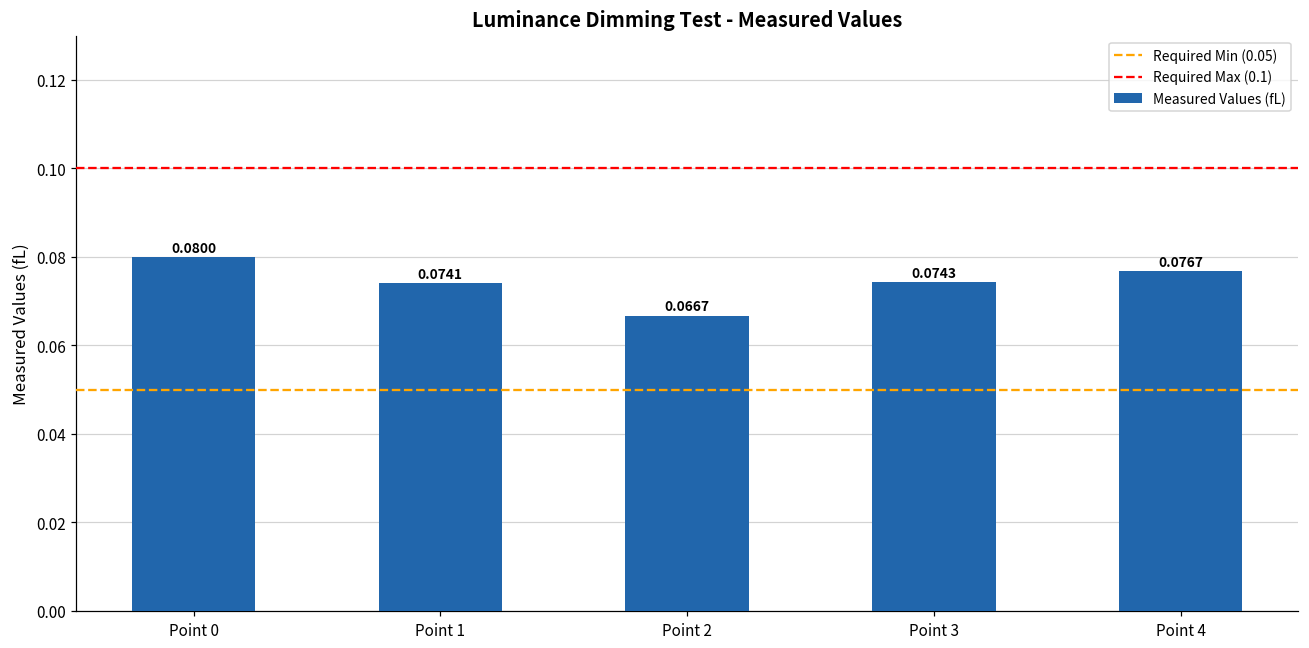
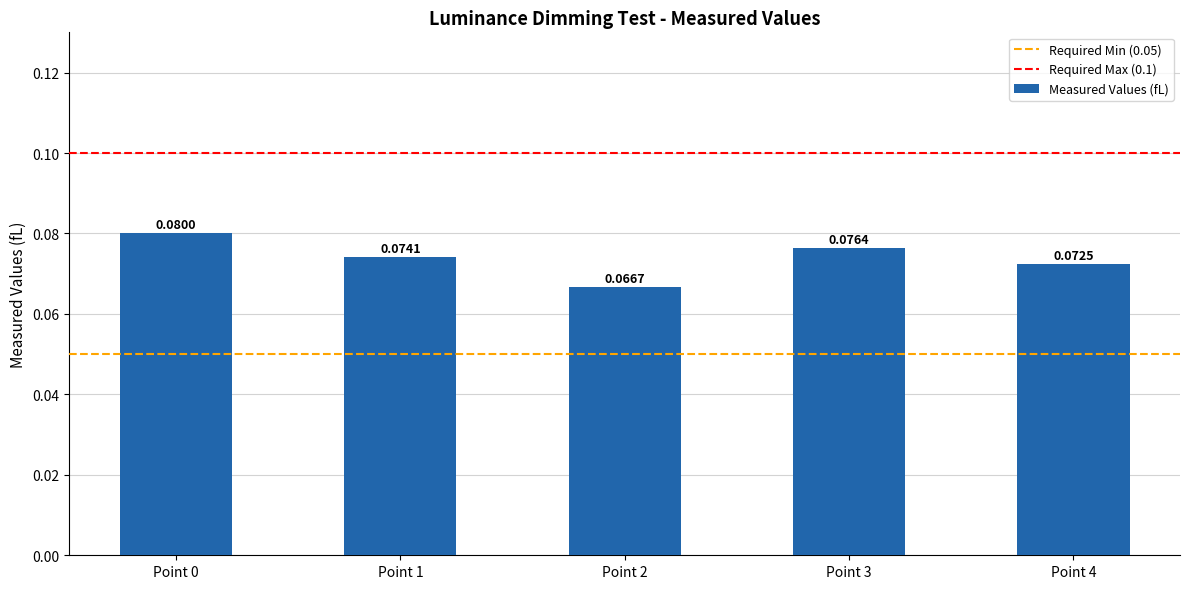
  {
    "Point 0": 0.0800,
    "Point 1": 0.0741,
    "Point 2": 0.0667,
-   "Point 3": 0.0743,
-   "Point 4": 0.0767
+   "Point 3": 0.0764,
+   "Point 4": 0.0725
  }
